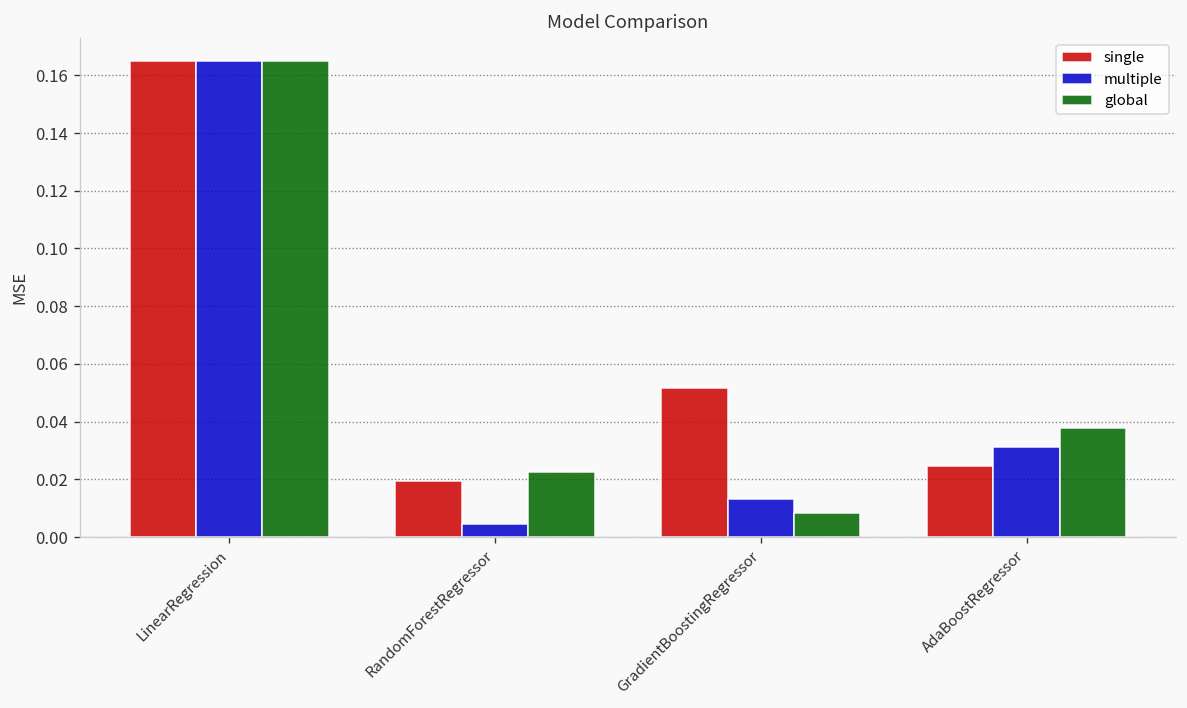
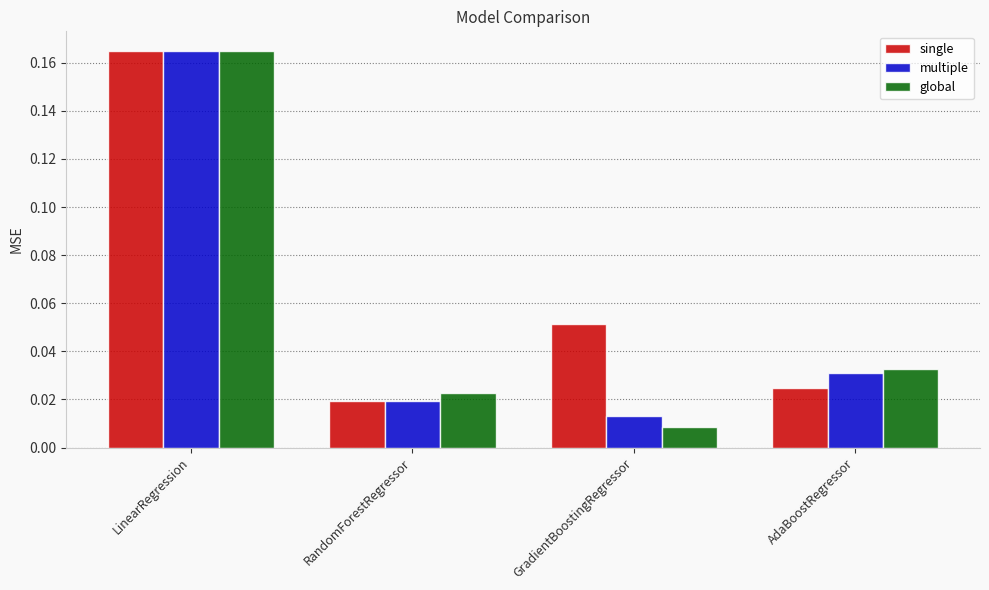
  {
    "single": {
      "LinearRegression": 0.165,
      "RandomForestRegressor": 0.019,
      "GradientBoostingRegressor": 0.052,
      "AdaBoostRegressor": 0.025
    },
    "multiple": {
      "LinearRegression": 0.165,
-     "RandomForestRegressor": 0.005,
+     "RandomForestRegressor": 0.019,
      "GradientBoostingRegressor": 0.013,
      "AdaBoostRegressor": 0.031
    },
    "global": {
      "LinearRegression": 0.165,
      "RandomForestRegressor": 0.023,
      "GradientBoostingRegressor": 0.008,
-     "AdaBoostRegressor": 0.038
+     "AdaBoostRegressor": 0.033
    }
  }
